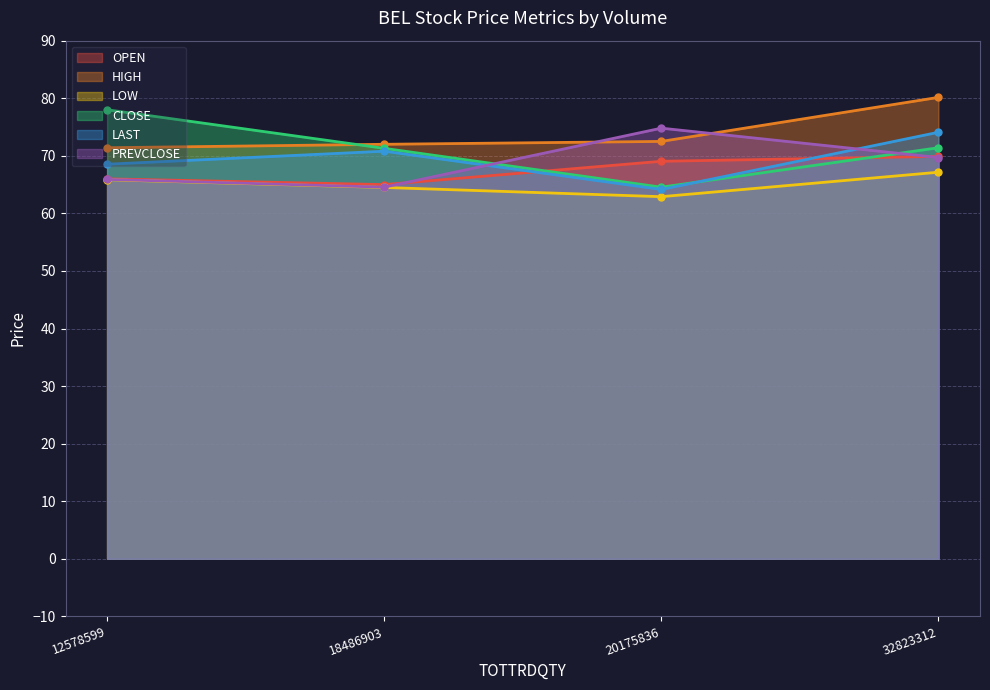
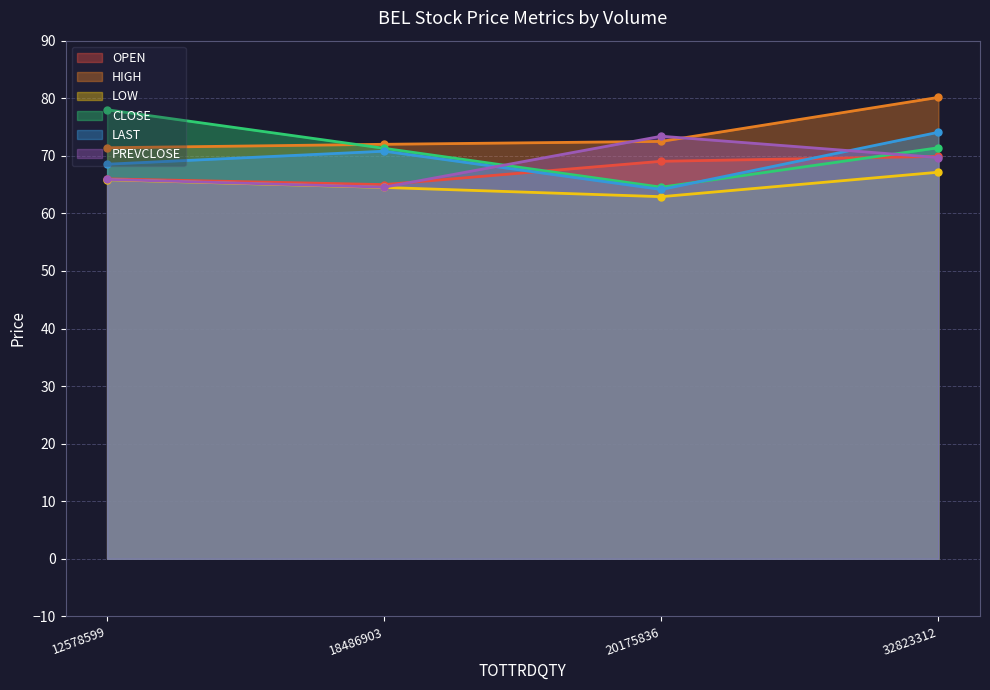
  {
    "CLOSE": {
      "18486903": 71,
      "32823312": 71
    },
    "LAST": {
      "18486903": 71,
      "32823312": 74
    },
    "PREVCLOSE": {
-     "20175836": 75
+     "20175836": 73
    }
  }
